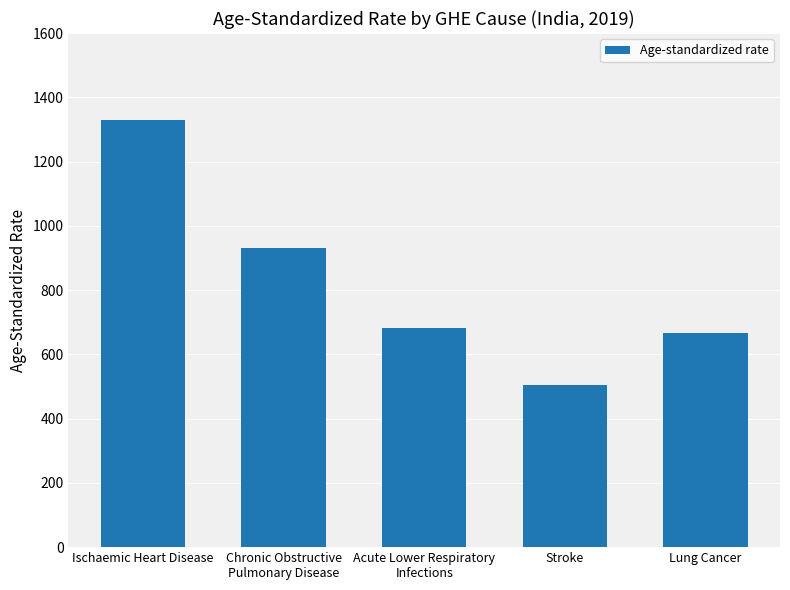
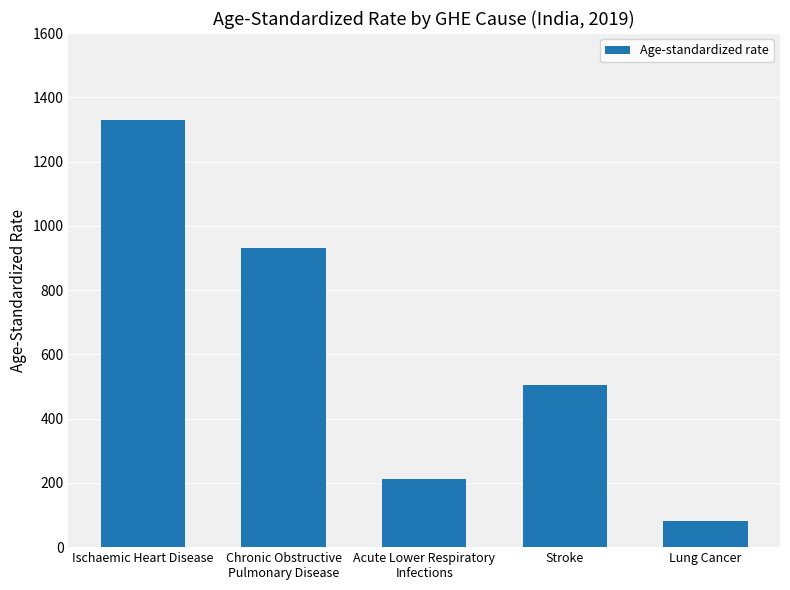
  {
    "Ischaemic Heart Disease": 1330,
    "Chronic Obstructive Pulmonary Disease": 930,
-   "Acute Lower Respiratory Infections": 680,
+   "Acute Lower Respiratory Infections": 210,
    "Stroke": 500,
-   "Lung Cancer": 670
+   "Lung Cancer": 80
  }
